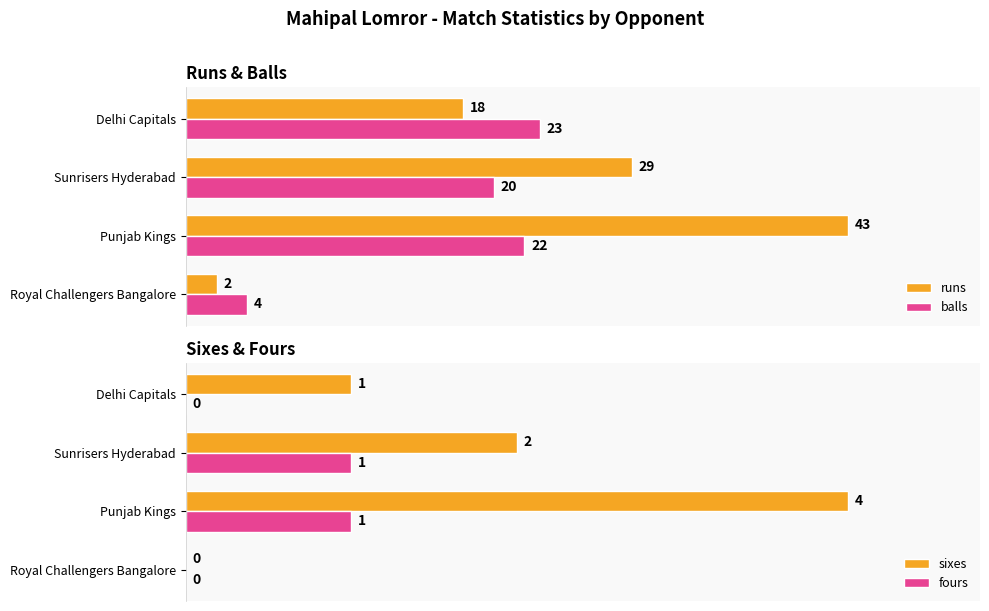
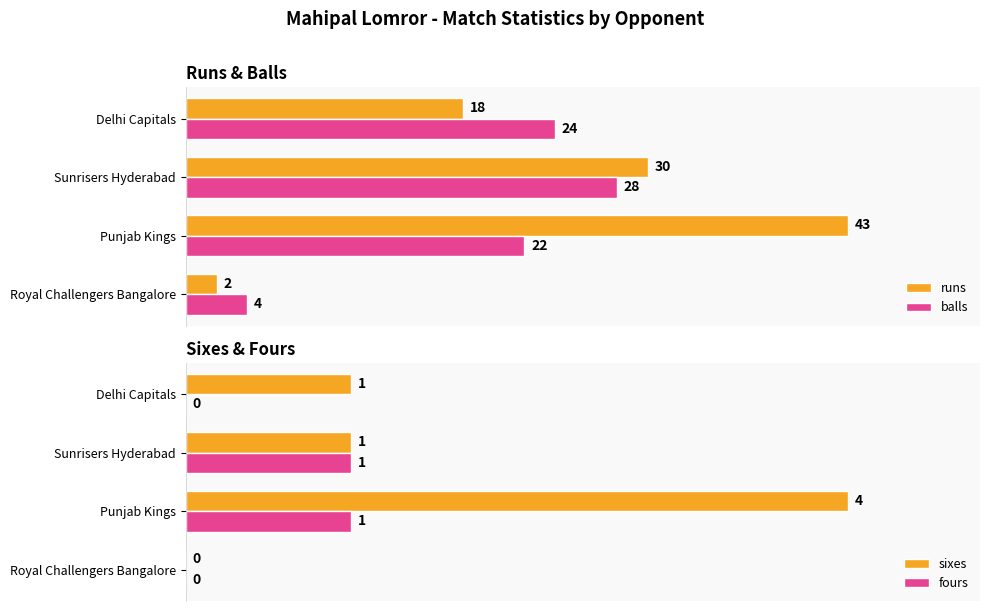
  {
    "Runs & Balls": {
      "runs": {
        "Delhi Capitals": 18,
-       "Sunrisers Hyderabad": 29,
+       "Sunrisers Hyderabad": 30,
        "Punjab Kings": 43,
        "Royal Challengers Bangalore": 2
      },
      "balls": {
-       "Delhi Capitals": 23,
-       "Sunrisers Hyderabad": 20,
+       "Delhi Capitals": 24,
+       "Sunrisers Hyderabad": 28,
        "Punjab Kings": 22,
        "Royal Challengers Bangalore": 4
      }
    },
    "Sixes & Fours": {
      "sixes": {
        "Delhi Capitals": 1,
-       "Sunrisers Hyderabad": 2,
+       "Sunrisers Hyderabad": 1,
        "Punjab Kings": 4,
        "Royal Challengers Bangalore": 0
      },
      "fours": {
        "Delhi Capitals": 0,
        "Sunrisers Hyderabad": 1,
        "Punjab Kings": 1,
        "Royal Challengers Bangalore": 0
      }
    }
  }
